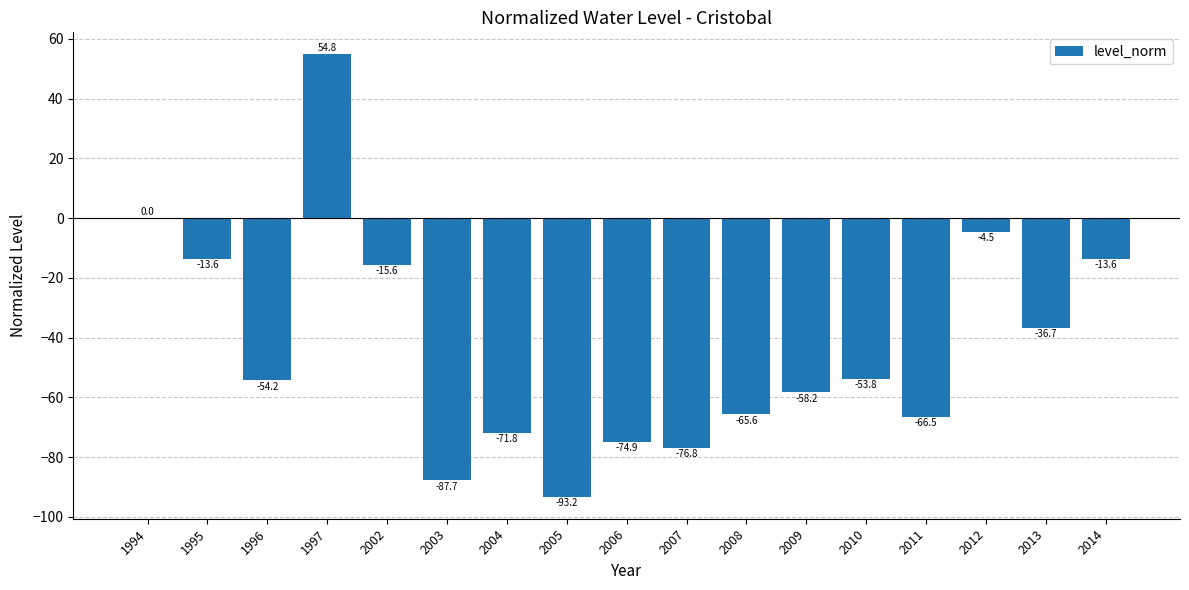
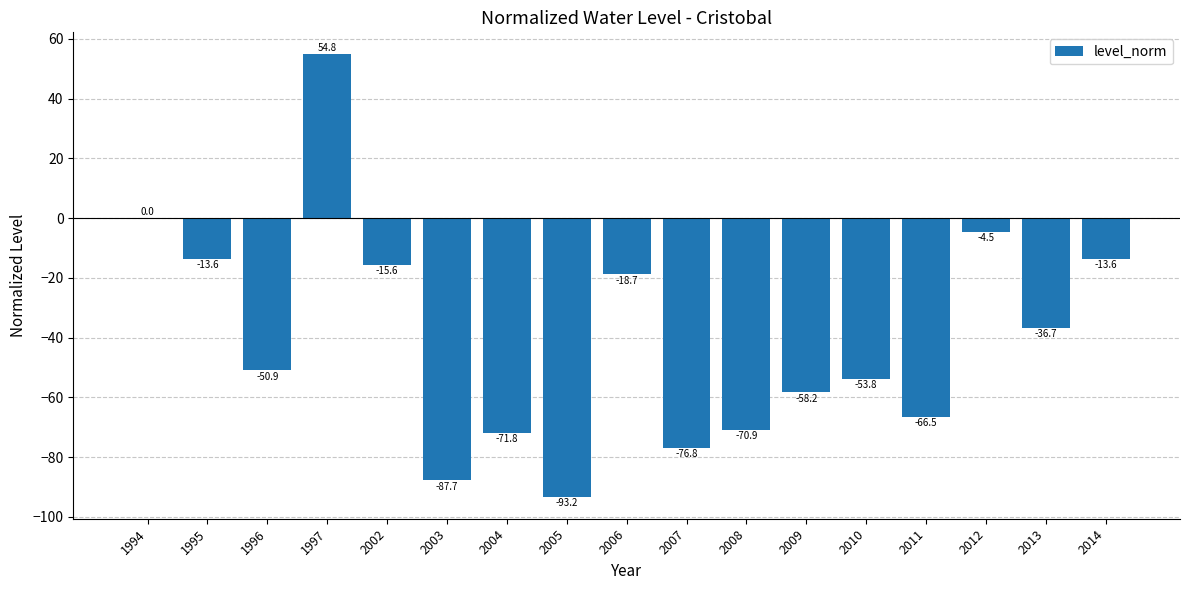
  {
    "1994": 0.0,
    "1995": -13.6,
-   "1996": -54.2,
+   "1996": -50.9,
    "1997": 54.8,
    "2002": -15.6,
    "2003": -87.7,
    "2004": -71.8,
    "2005": -93.2,
-   "2006": -74.9,
+   "2006": -18.7,
    "2007": -76.8,
-   "2008": -65.6,
+   "2008": -70.9,
    "2009": -58.2,
    "2010": -53.8,
    "2011": -66.5,
    "2012": -4.5,
    "2013": -36.7,
    "2014": -13.6
  }
